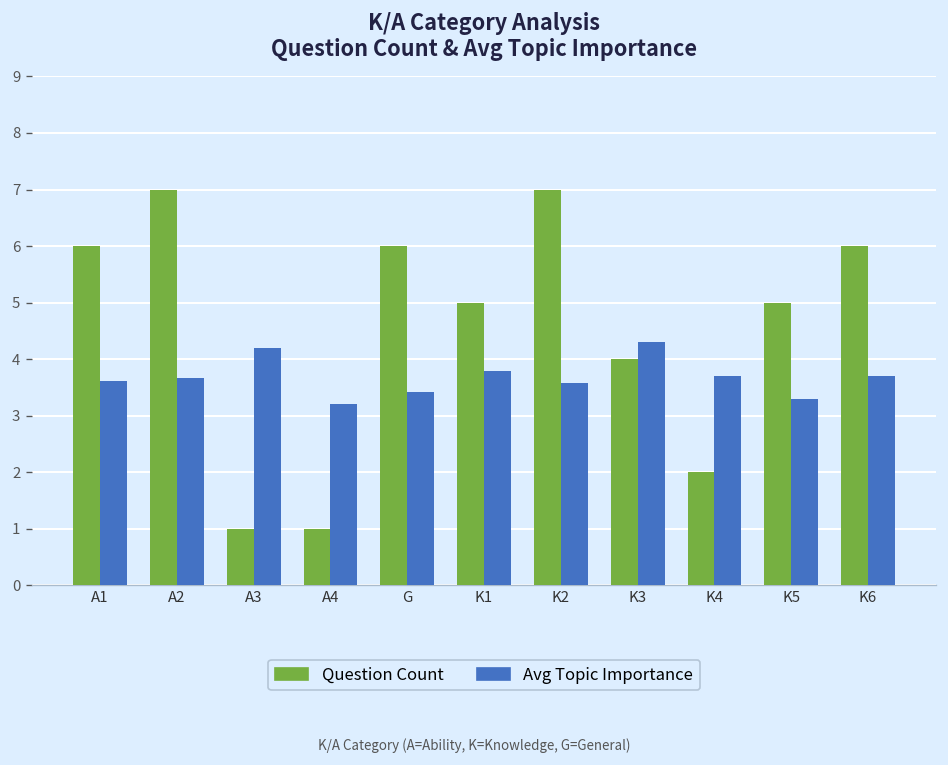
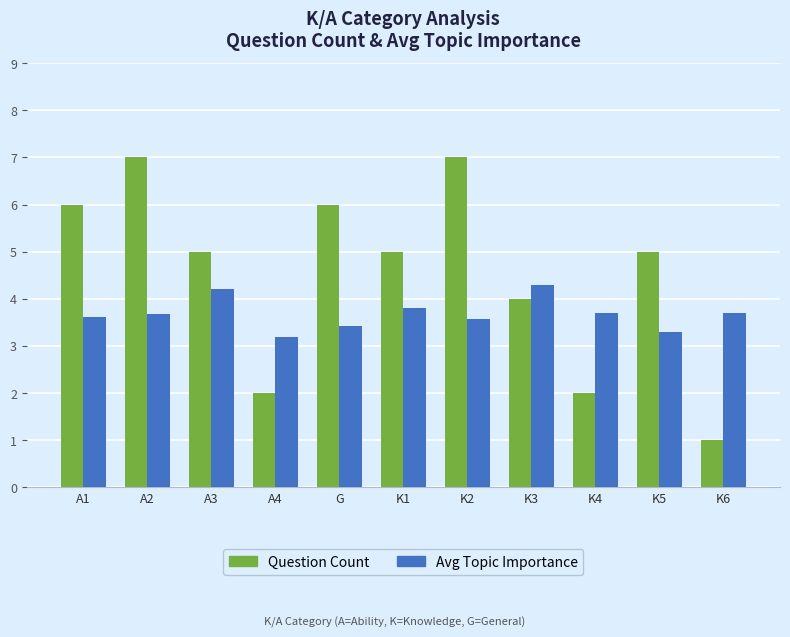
  {
    "Question Count": {
      "A1": 6,
      "A2": 7,
-     "A3": 1,
-     "A4": 1,
+     "A3": 5,
+     "A4": 2,
      "G": 6,
      "K1": 5,
      "K2": 7,
      "K3": 4,
      "K4": 2,
      "K5": 5,
-     "K6": 6
+     "K6": 1
    },
    "Avg Topic Importance": {
      "A1": 3.6,
      "A2": 3.7,
      "A3": 4.2,
      "A4": 3.2,
      "G": 3.4,
      "K1": 3.8,
      "K2": 3.6,
      "K3": 4.3,
      "K4": 3.7,
      "K5": 3.3,
      "K6": 3.7
    }
  }
